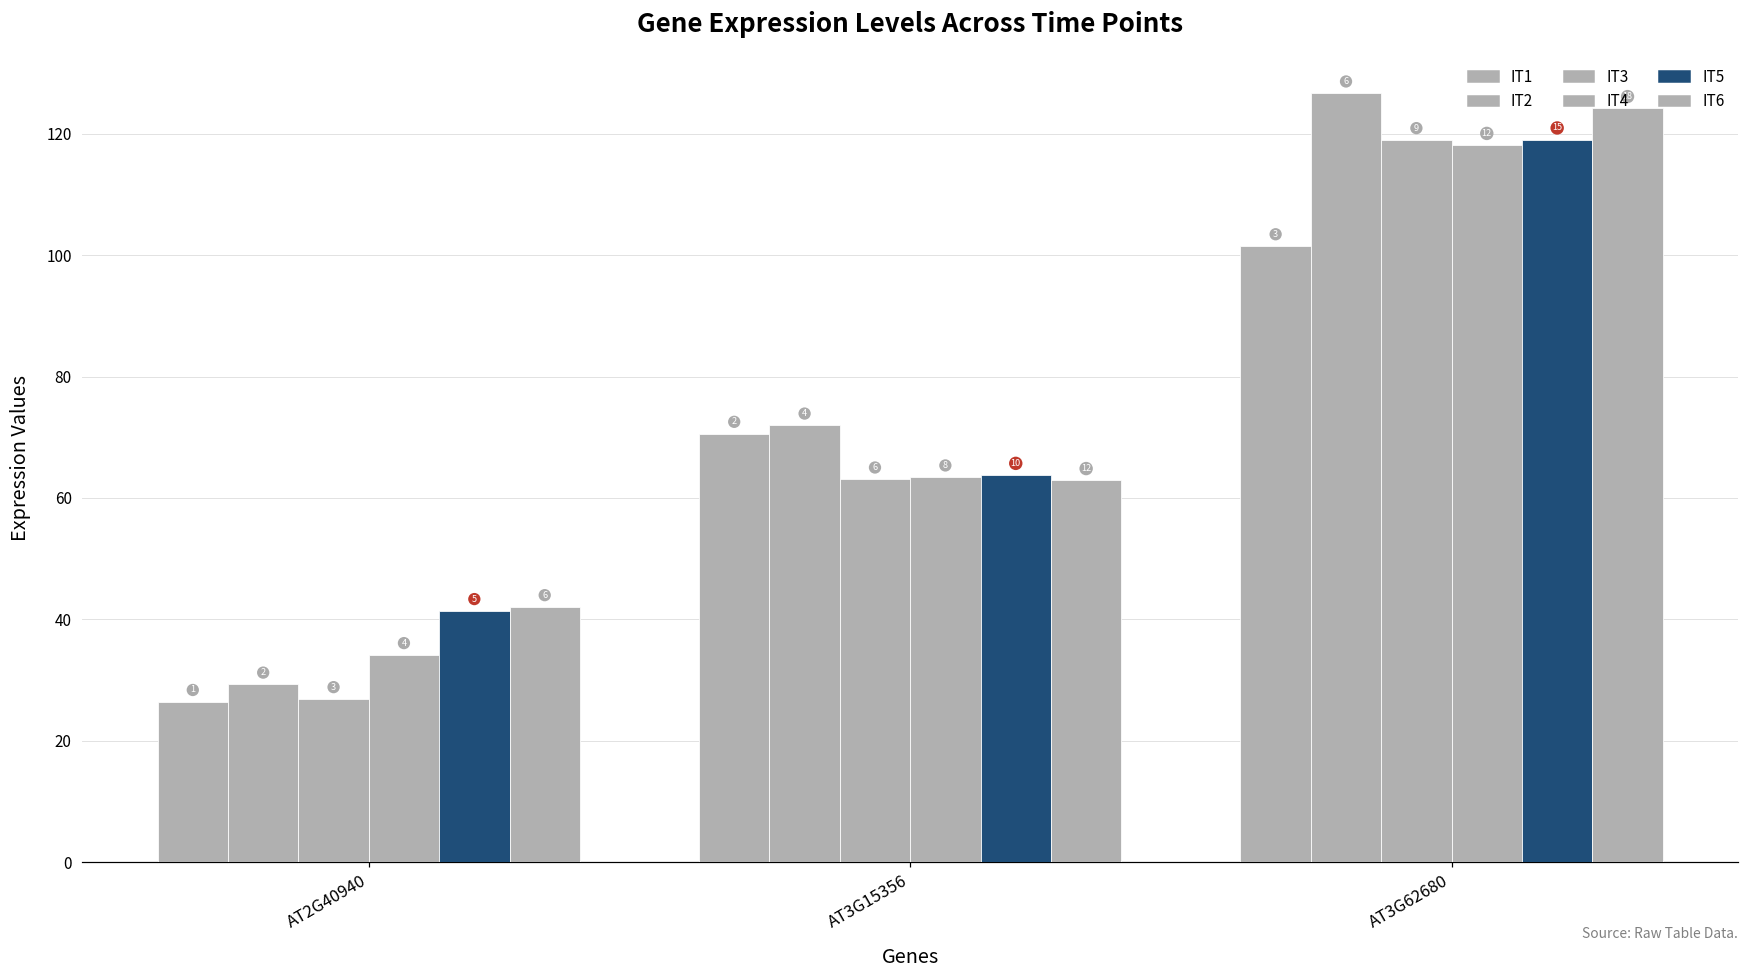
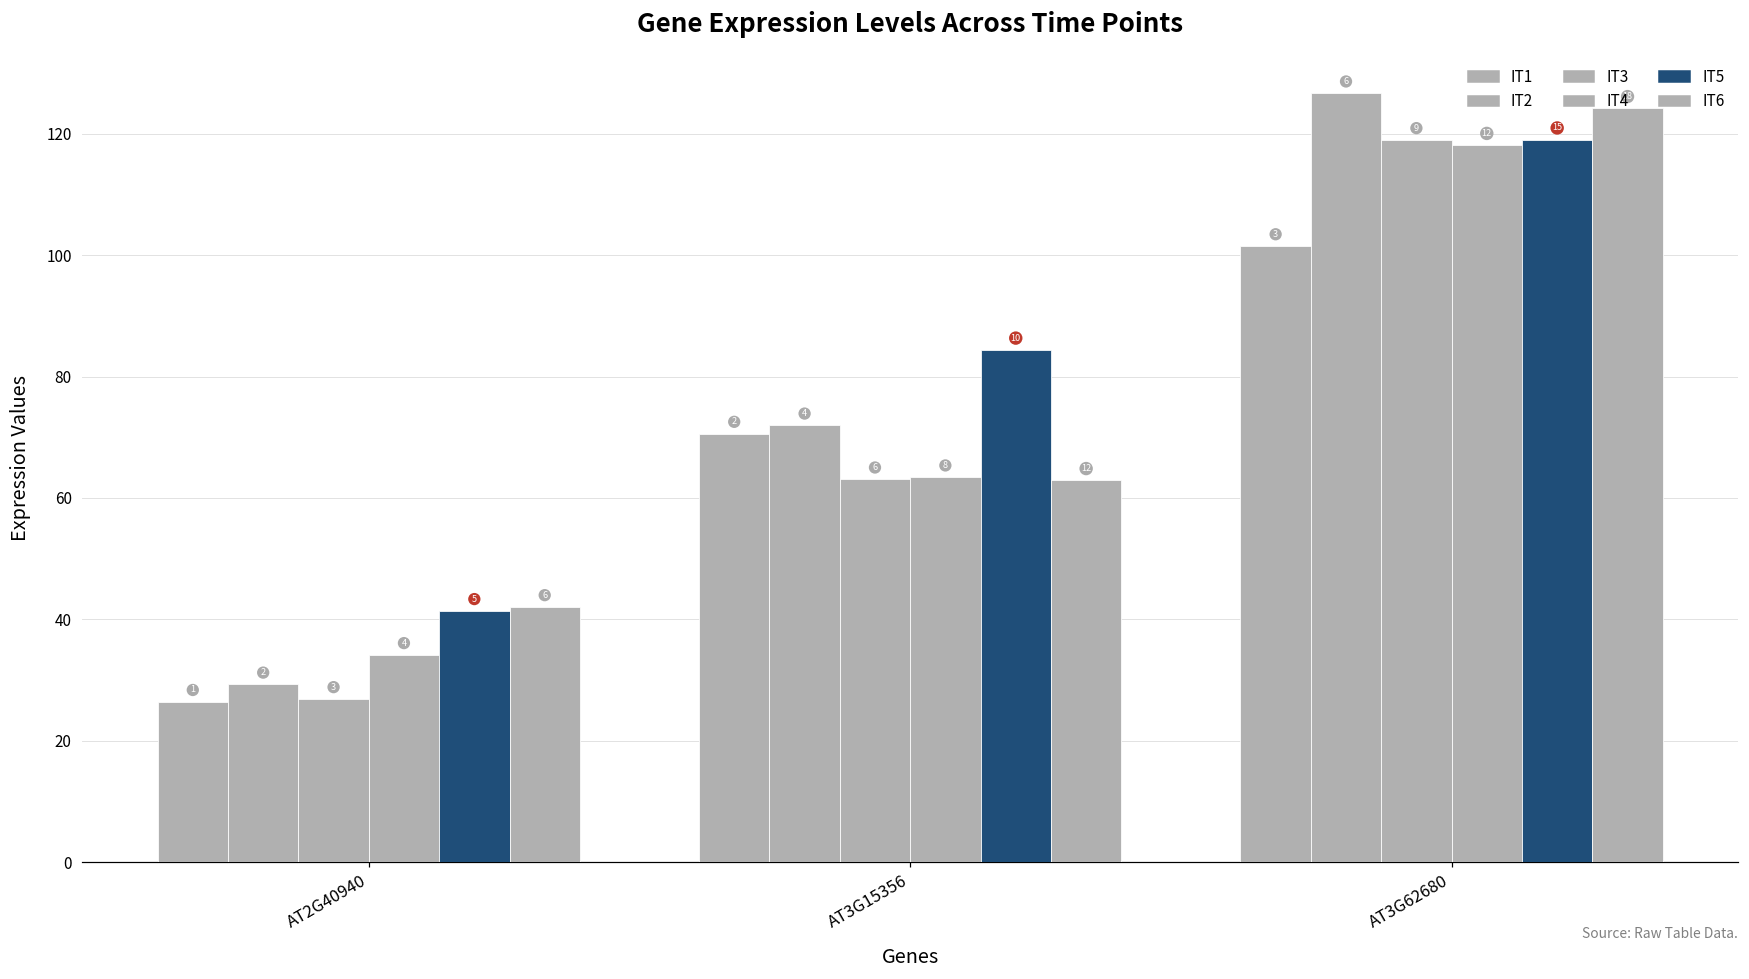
  {
    "IT5": {
-     "AT3G15356": 64
+     "AT3G15356": 84
    }
  }
